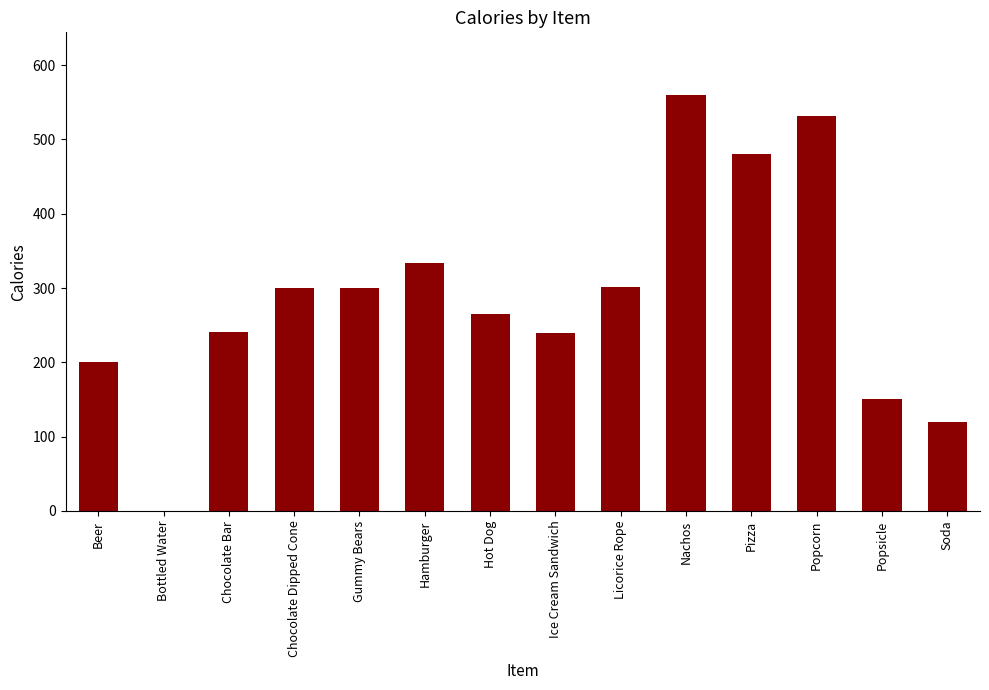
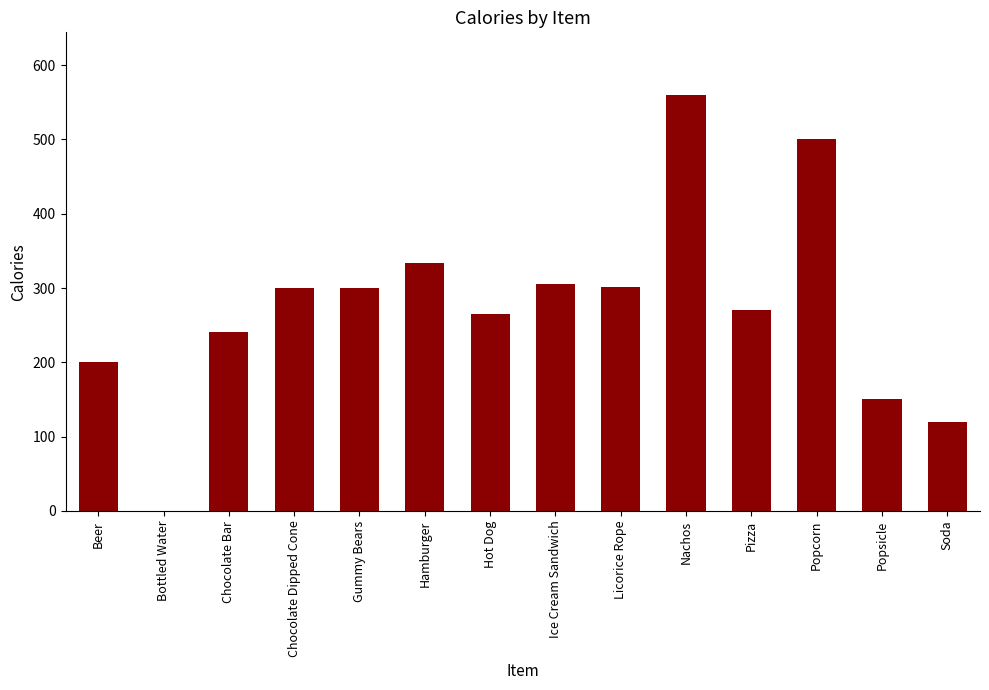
  {
    "Beer": 200,
    "Bottled Water": 0,
    "Chocolate Bar": 240,
    "Chocolate Dipped Cone": 300,
    "Gummy Bears": 300,
    "Hamburger": 330,
    "Hot Dog": 270,
-   "Ice Cream Sandwich": 240,
+   "Ice Cream Sandwich": 310,
    "Licorice Rope": 300,
    "Nachos": 560,
-   "Pizza": 480,
-   "Popcorn": 530,
+   "Pizza": 270,
+   "Popcorn": 500,
    "Popsicle": 150,
    "Soda": 120
  }
